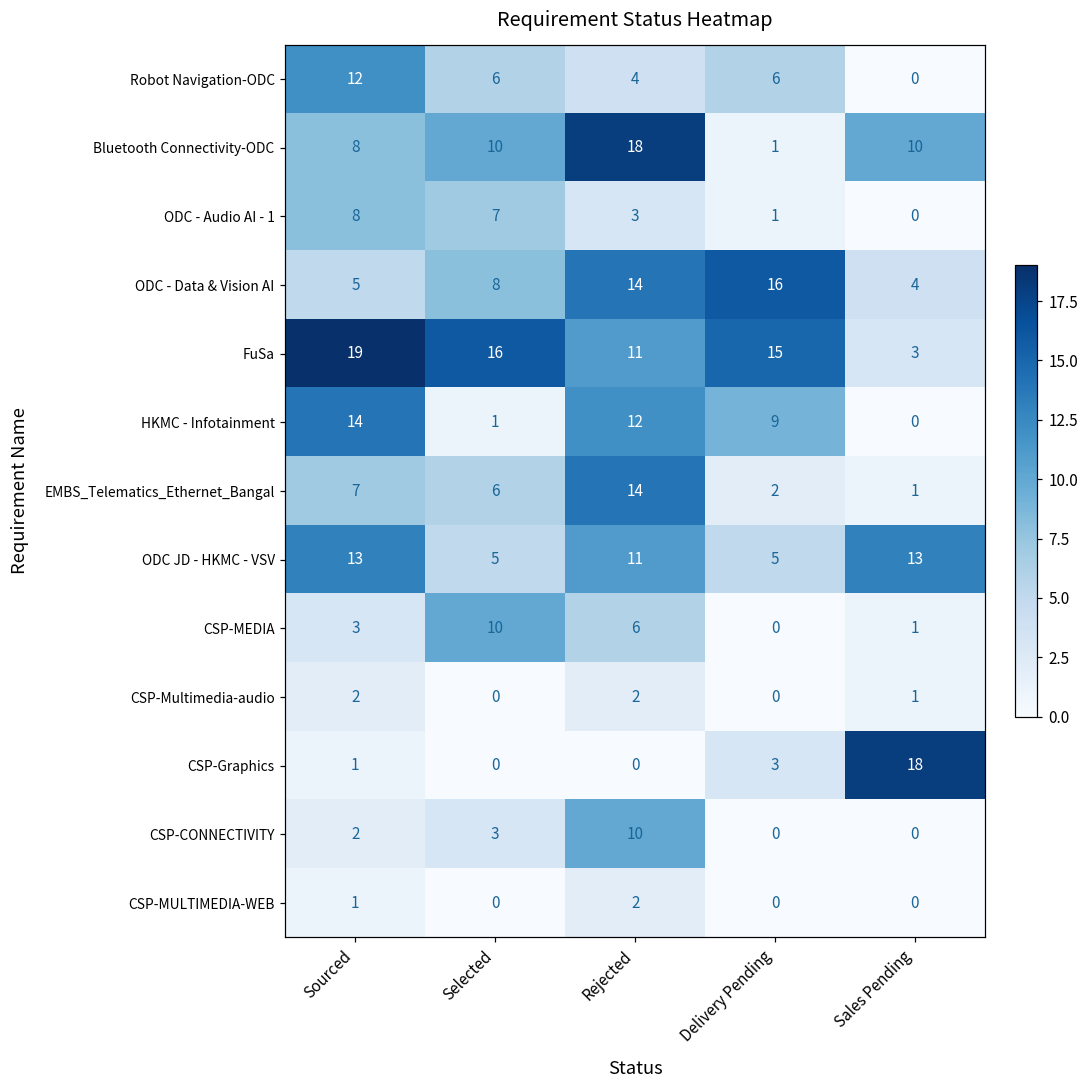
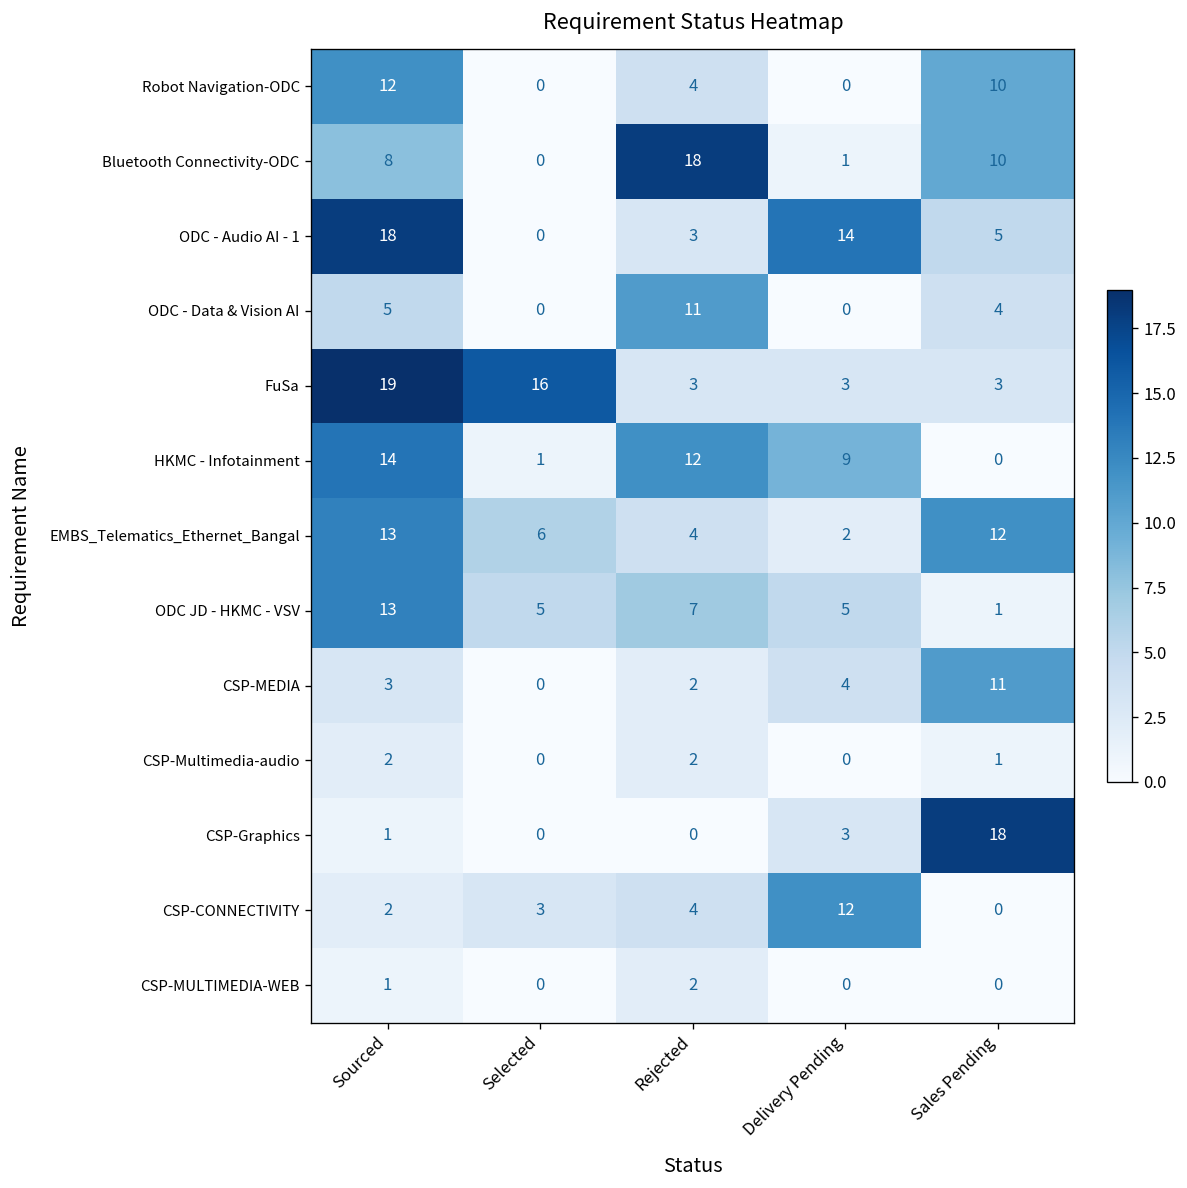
  {
    "Robot Navigation-ODC": {
      "Sourced": 12,
-     "Selected": 6,
+     "Selected": 0,
      "Rejected": 4,
-     "Delivery Pending": 6,
-     "Sales Pending": 0
+     "Delivery Pending": 0,
+     "Sales Pending": 10
    },
    "Bluetooth Connectivity-ODC": {
      "Sourced": 8,
-     "Selected": 10,
+     "Selected": 0,
      "Rejected": 18,
      "Delivery Pending": 1,
      "Sales Pending": 10
    },
    "ODC - Audio AI - 1": {
-     "Sourced": 8,
-     "Selected": 7,
+     "Sourced": 18,
+     "Selected": 0,
      "Rejected": 3,
-     "Delivery Pending": 1,
-     "Sales Pending": 0
+     "Delivery Pending": 14,
+     "Sales Pending": 5
    },
    "ODC - Data & Vision AI": {
      "Sourced": 5,
-     "Selected": 8,
-     "Rejected": 14,
-     "Delivery Pending": 16,
+     "Selected": 0,
+     "Rejected": 11,
+     "Delivery Pending": 0,
      "Sales Pending": 4
    },
    "FuSa": {
      "Sourced": 19,
      "Selected": 16,
-     "Rejected": 11,
-     "Delivery Pending": 15,
+     "Rejected": 3,
+     "Delivery Pending": 3,
      "Sales Pending": 3
    },
    "HKMC - Infotainment": {
      "Sourced": 14,
      "Selected": 1,
      "Rejected": 12,
      "Delivery Pending": 9,
      "Sales Pending": 0
    },
    "EMBS_Telematics_Ethernet_Bangal": {
-     "Sourced": 7,
+     "Sourced": 13,
      "Selected": 6,
-     "Rejected": 14,
+     "Rejected": 4,
      "Delivery Pending": 2,
-     "Sales Pending": 1
+     "Sales Pending": 12
    },
    "ODC JD - HKMC - VSV": {
      "Sourced": 13,
      "Selected": 5,
-     "Rejected": 11,
+     "Rejected": 7,
      "Delivery Pending": 5,
-     "Sales Pending": 13
+     "Sales Pending": 1
    },
    "CSP-MEDIA": {
      "Sourced": 3,
-     "Selected": 10,
-     "Rejected": 6,
-     "Delivery Pending": 0,
-     "Sales Pending": 1
+     "Selected": 0,
+     "Rejected": 2,
+     "Delivery Pending": 4,
+     "Sales Pending": 11
    },
    "CSP-Multimedia-audio": {
      "Sourced": 2,
      "Selected": 0,
      "Rejected": 2,
      "Delivery Pending": 0,
      "Sales Pending": 1
    },
    "CSP-Graphics": {
      "Sourced": 1,
      "Selected": 0,
      "Rejected": 0,
      "Delivery Pending": 3,
      "Sales Pending": 18
    },
    "CSP-CONNECTIVITY": {
      "Sourced": 2,
      "Selected": 3,
-     "Rejected": 10,
-     "Delivery Pending": 0,
+     "Rejected": 4,
+     "Delivery Pending": 12,
      "Sales Pending": 0
    },
    "CSP-MULTIMEDIA-WEB": {
      "Sourced": 1,
      "Selected": 0,
      "Rejected": 2,
      "Delivery Pending": 0,
      "Sales Pending": 0
    }
  }
